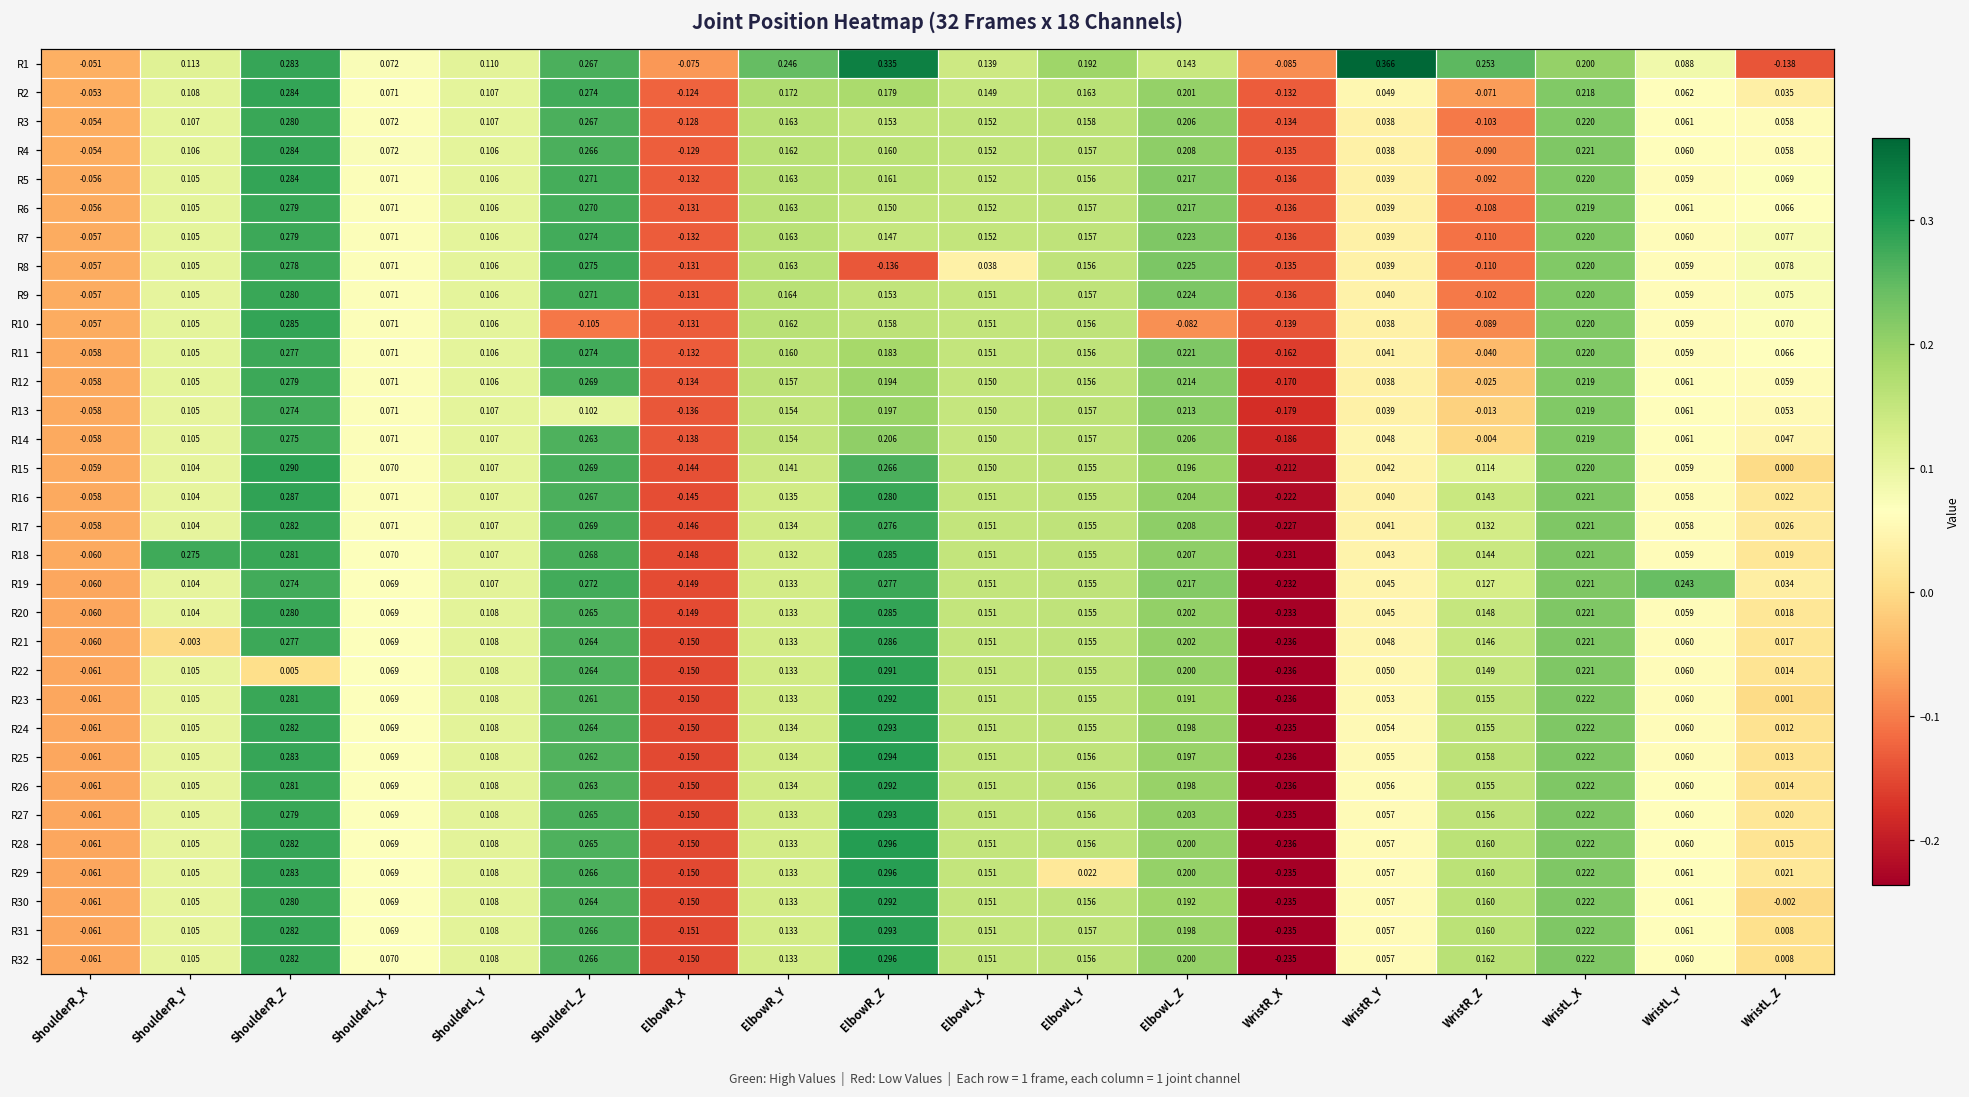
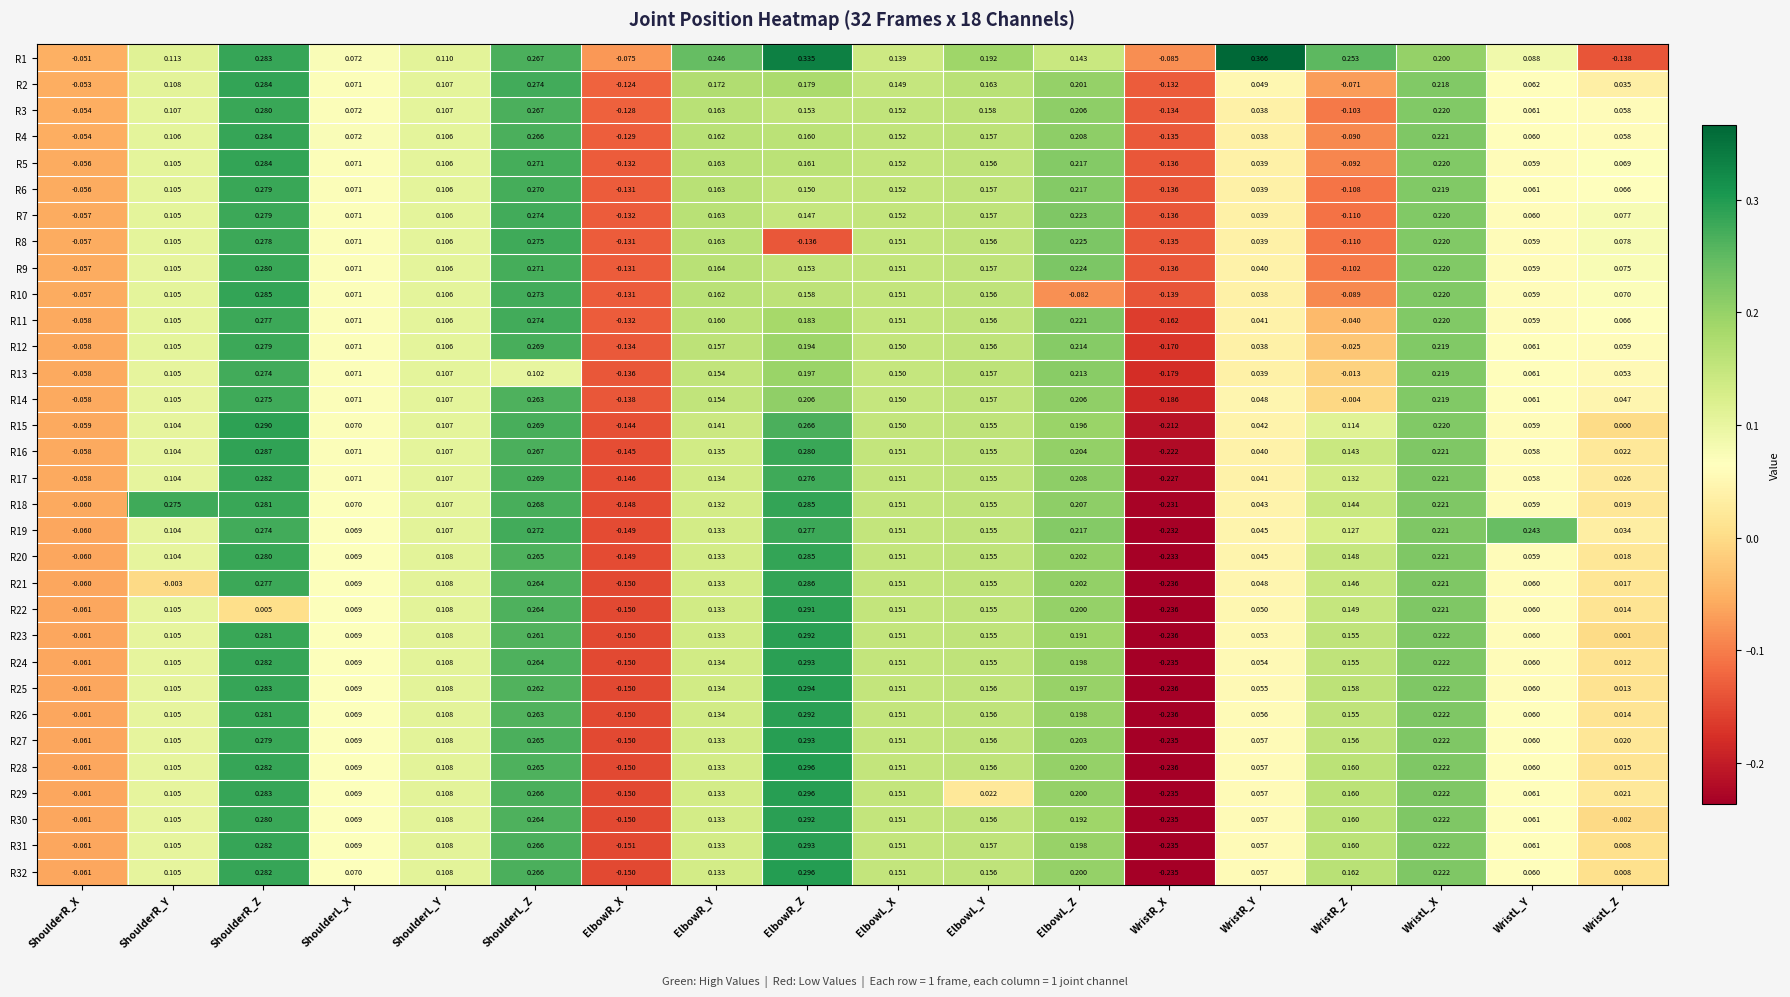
  {
    "R8": {
      "ShoulderR_X": -0.057,
      "ShoulderR_Y": 0.105,
      "ShoulderR_Z": 0.278,
      "ShoulderL_X": 0.071,
      "ShoulderL_Y": 0.106,
      "ShoulderL_Z": 0.275,
      "ElbowR_X": -0.131,
      "ElbowR_Y": 0.163,
      "ElbowR_Z": -0.136,
-     "ElbowL_X": 0.038,
+     "ElbowL_X": 0.151,
      "ElbowL_Y": 0.156,
      "ElbowL_Z": 0.225,
      "WristR_X": -0.135,
      "WristR_Y": 0.039,
      "WristR_Z": -0.110,
      "WristL_X": 0.220,
      "WristL_Y": 0.059,
      "WristL_Z": 0.078
    },
    "R10": {
      "ShoulderR_X": -0.057,
      "ShoulderR_Y": 0.105,
      "ShoulderR_Z": 0.285,
      "ShoulderL_X": 0.071,
      "ShoulderL_Y": 0.106,
-     "ShoulderL_Z": -0.105,
+     "ShoulderL_Z": 0.273,
      "ElbowR_X": -0.131,
      "ElbowR_Y": 0.162,
      "ElbowR_Z": 0.158,
      "ElbowL_X": 0.151,
      "ElbowL_Y": 0.156,
      "ElbowL_Z": -0.082,
      "WristR_X": -0.139,
      "WristR_Y": 0.038,
      "WristR_Z": -0.089,
      "WristL_X": 0.220,
      "WristL_Y": 0.059,
      "WristL_Z": 0.070
    }
  }
